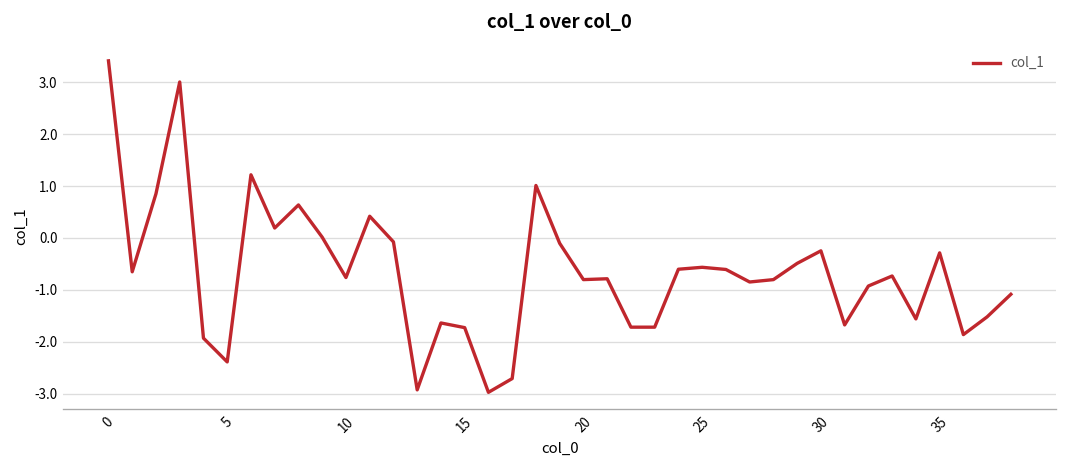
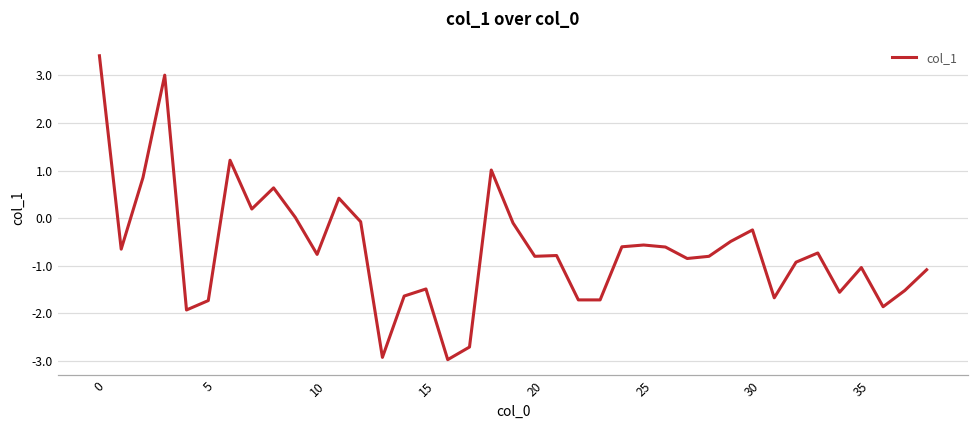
  {
    "0": 3.4,
-   "5": -2.4,
+   "5": -1.7,
    "10": -0.8,
-   "15": -1.7,
+   "15": -1.5,
    "20": -0.8,
    "25": -0.6,
    "30": -0.2,
-   "35": -0.3
+   "35": -1.0
  }
